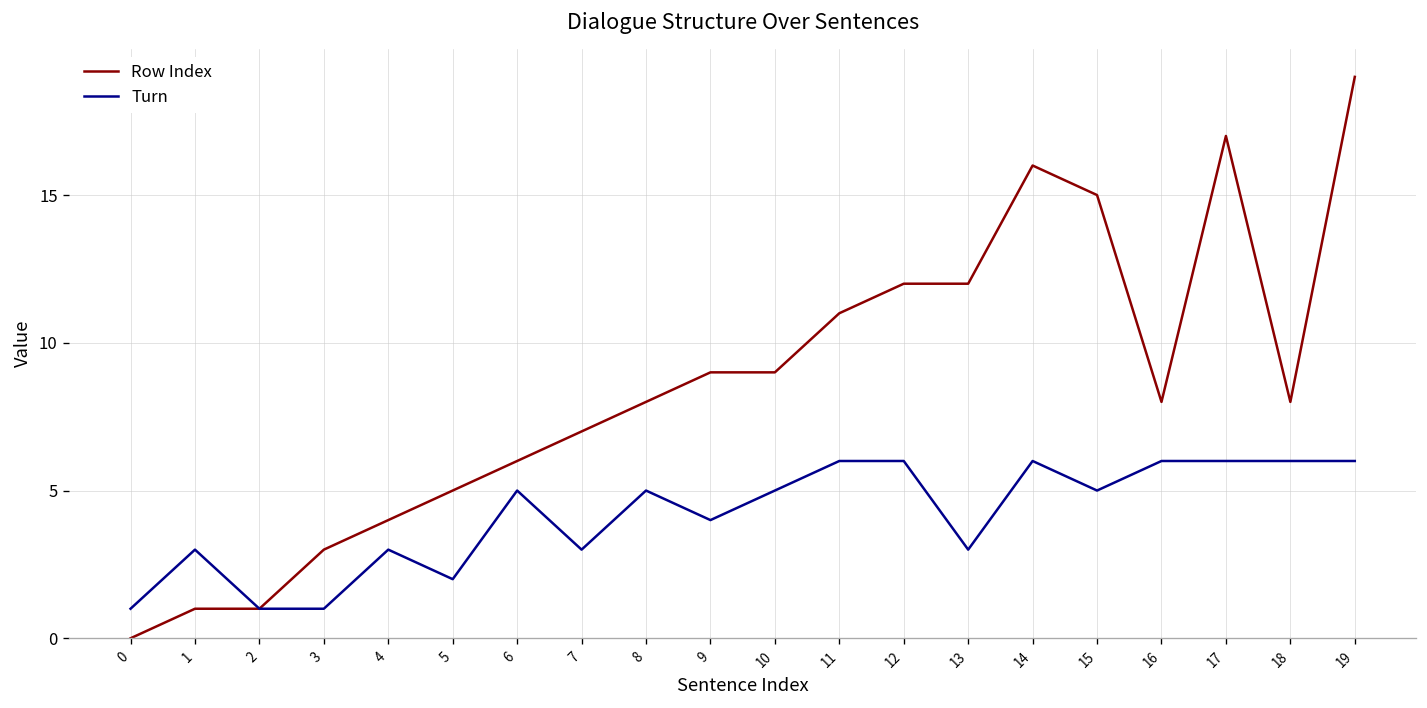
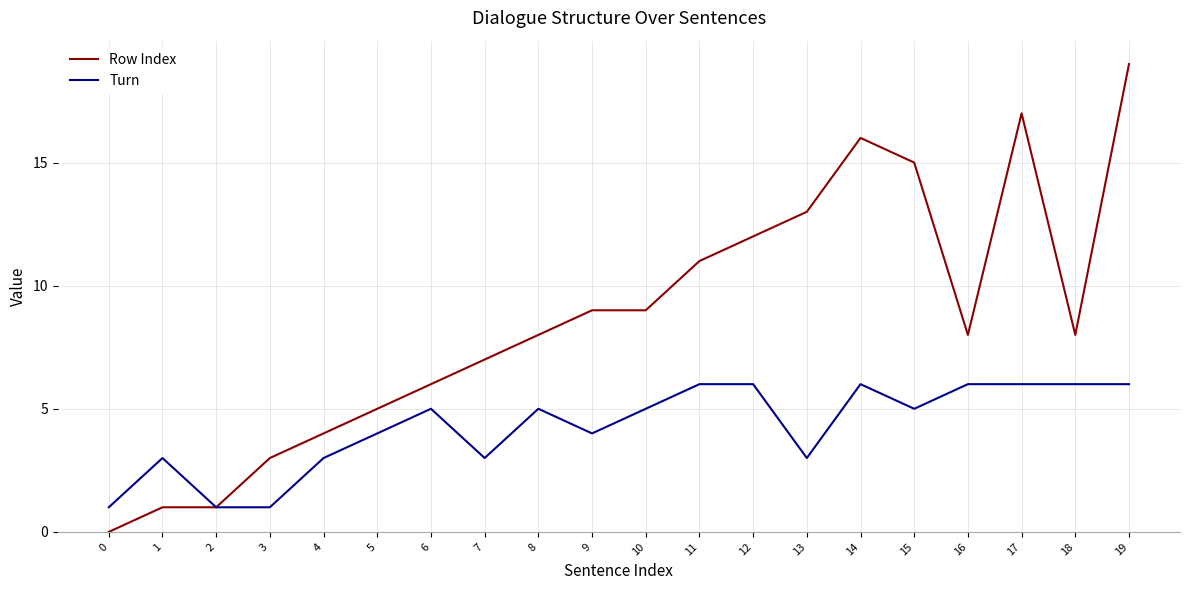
  {
    "Row Index": {
      "0": 0,
      "1": 1,
      "3": 3,
      "4": 4,
      "5": 5,
      "6": 6,
      "7": 7,
      "8": 8,
      "9": 9,
      "10": 9,
      "11": 11,
      "12": 12,
-     "13": 12,
+     "13": 13,
      "14": 16,
      "15": 15,
      "16": 8,
      "17": 17,
      "18": 8,
      "19": 19
    },
    "Turn": {
      "0": 1,
      "1": 3,
      "3": 1,
      "4": 3,
-     "5": 2,
+     "5": 4,
      "6": 5,
      "7": 3,
      "8": 5,
      "9": 4,
      "10": 5,
      "11": 6,
      "12": 6,
      "13": 3,
      "14": 6,
      "15": 5,
      "16": 6,
      "17": 6,
      "18": 6,
      "19": 6
    }
  }
